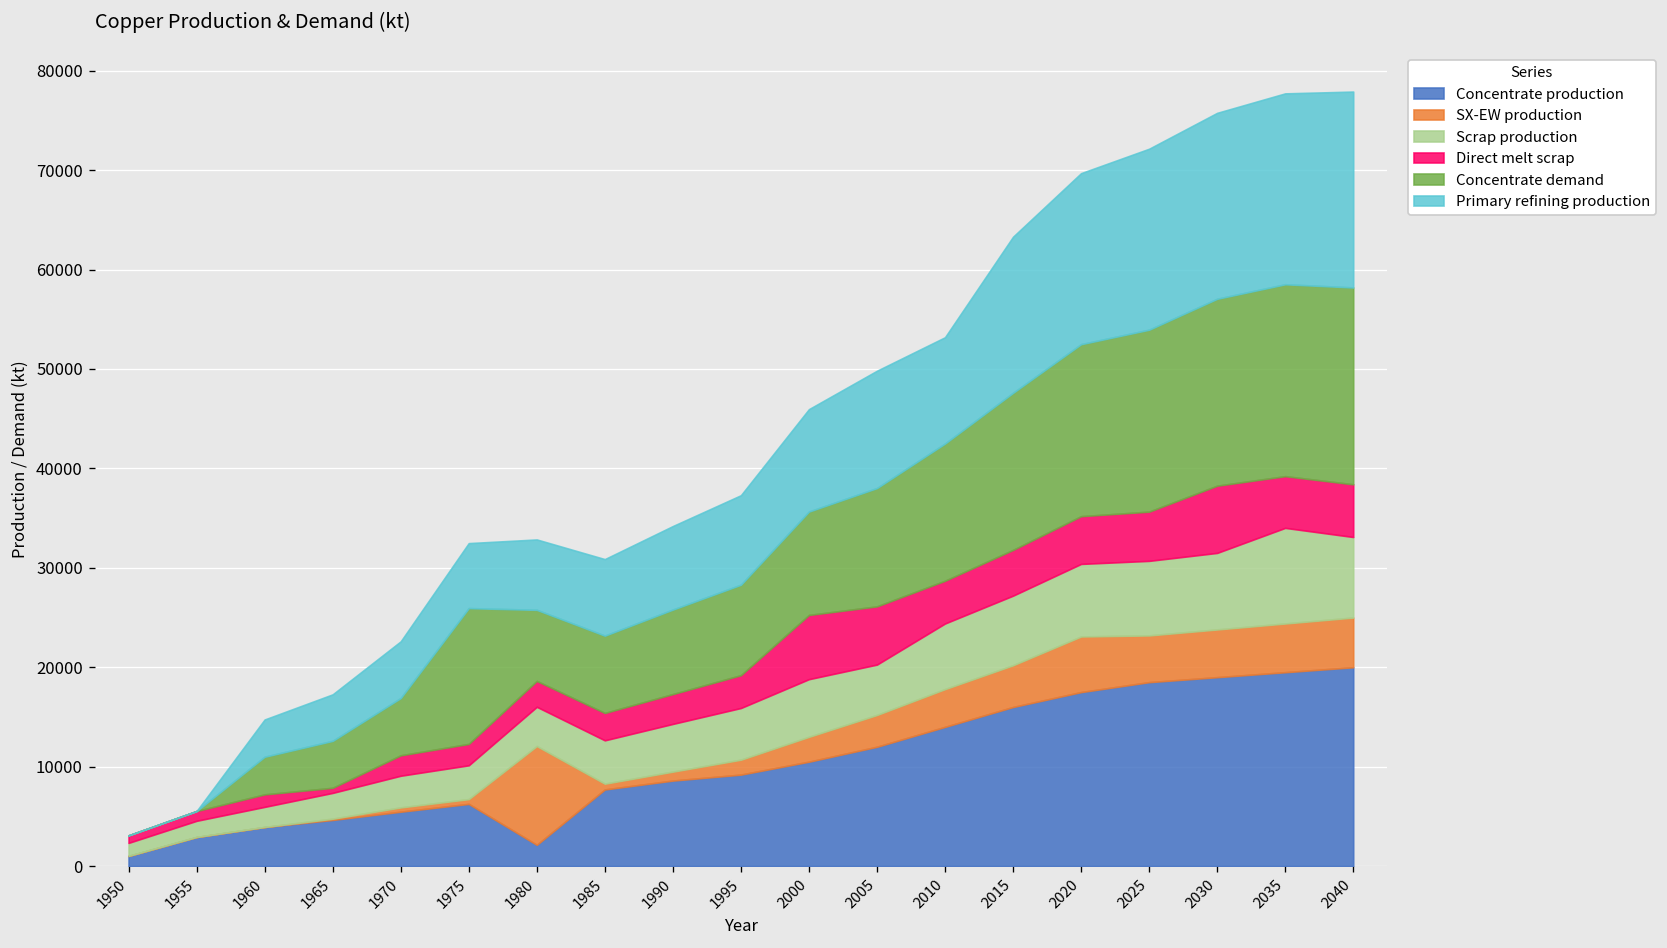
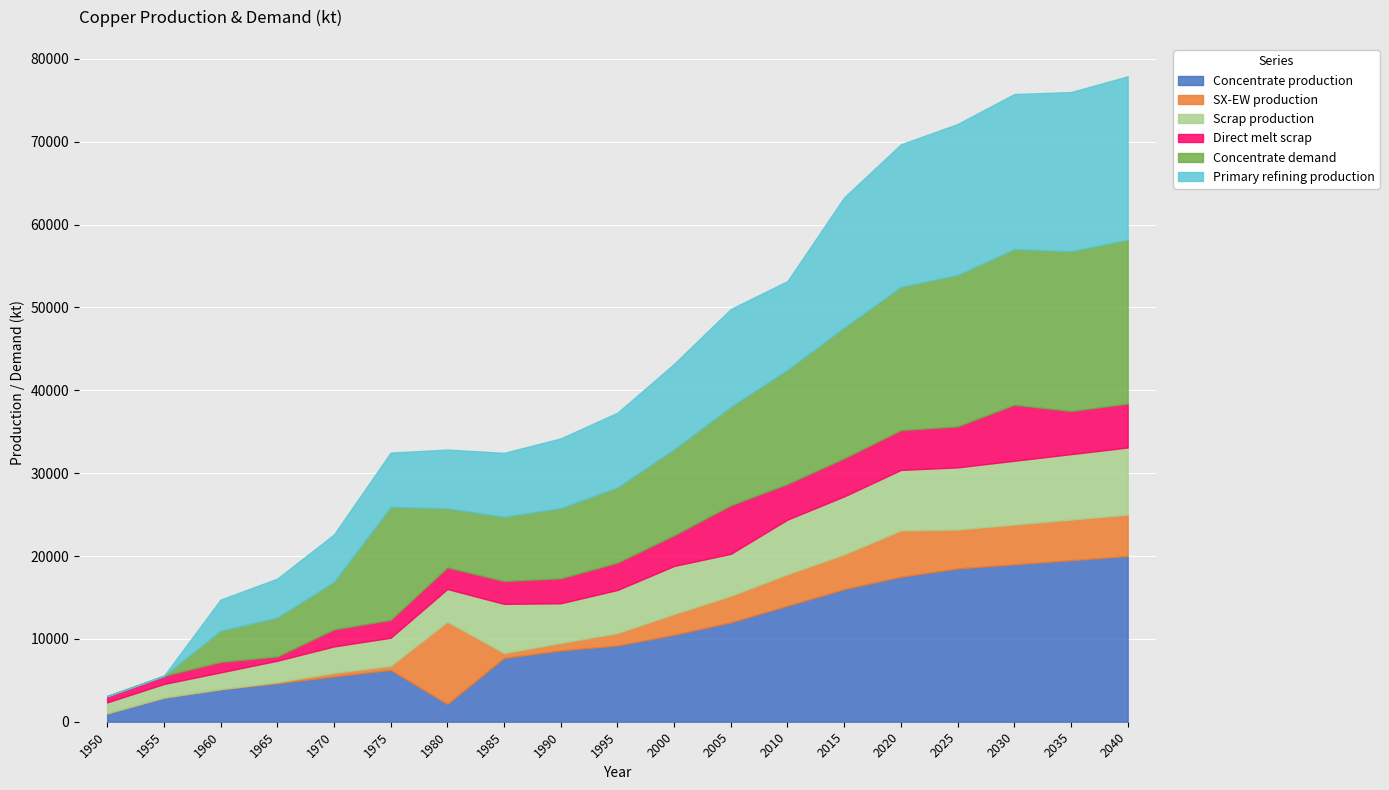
  {
    "Concentrate production": {
      "1970": 5000,
      "1975": 6000,
      "1980": 2000,
      "1985": 8000,
      "1990": 9000,
      "1995": 9000,
      "2000": 11000,
      "2005": 12000,
      "2010": 14000,
      "2015": 16000,
      "2020": 18000,
      "2025": 19000,
      "2030": 19000,
      "2035": 20000,
      "2040": 20000
    },
    "SX-EW production": {
      "1970": 0,
      "1975": 0,
      "1980": 10000,
      "1985": 1000,
      "1990": 1000,
      "1995": 2000,
      "2000": 3000,
      "2005": 3000,
      "2010": 4000,
      "2015": 4000,
      "2020": 6000,
      "2025": 5000,
      "2030": 5000,
      "2035": 5000,
      "2040": 5000
    },
    "Scrap production": {
      "1950": 1000,
      "1955": 2000,
      "1960": 2000,
      "1965": 3000,
      "1970": 3000,
      "1975": 3000,
      "1980": 4000,
-     "1985": 4000,
+     "1985": 6000,
      "1990": 5000,
      "1995": 5000,
      "2000": 6000,
      "2005": 5000,
      "2010": 7000,
      "2015": 7000,
      "2020": 7000,
      "2025": 8000,
      "2030": 8000,
-     "2035": 10000,
+     "2035": 8000,
      "2040": 8000
    },
    "Direct melt scrap": {
      "1960": 1000,
      "1965": 1000,
      "1970": 2000,
      "1975": 2000,
      "1980": 3000,
      "1985": 3000,
      "1990": 3000,
      "1995": 3000,
-     "2000": 6000,
+     "2000": 4000,
      "2005": 6000,
      "2010": 4000,
      "2015": 5000,
      "2020": 5000,
      "2025": 5000,
      "2030": 7000,
      "2035": 5000,
      "2040": 5000
    },
    "Concentrate demand": {
      "1960": 4000,
      "1965": 5000,
      "1970": 6000,
      "1975": 14000,
      "1980": 7000,
      "1985": 8000,
      "1990": 9000,
      "1995": 9000,
      "2000": 10000,
      "2005": 12000,
      "2010": 14000,
      "2015": 16000,
      "2020": 17000,
      "2025": 18000,
      "2030": 19000,
      "2035": 19000,
      "2040": 20000
    },
    "Primary refining production": {
      "1960": 4000,
      "1965": 5000,
      "1970": 6000,
      "1975": 7000,
      "1980": 7000,
      "1985": 8000,
      "1990": 8000,
      "1995": 9000,
      "2000": 10000,
      "2005": 12000,
      "2010": 11000,
      "2015": 16000,
      "2020": 17000,
      "2025": 18000,
      "2030": 19000,
      "2035": 19000,
      "2040": 20000
    }
  }
